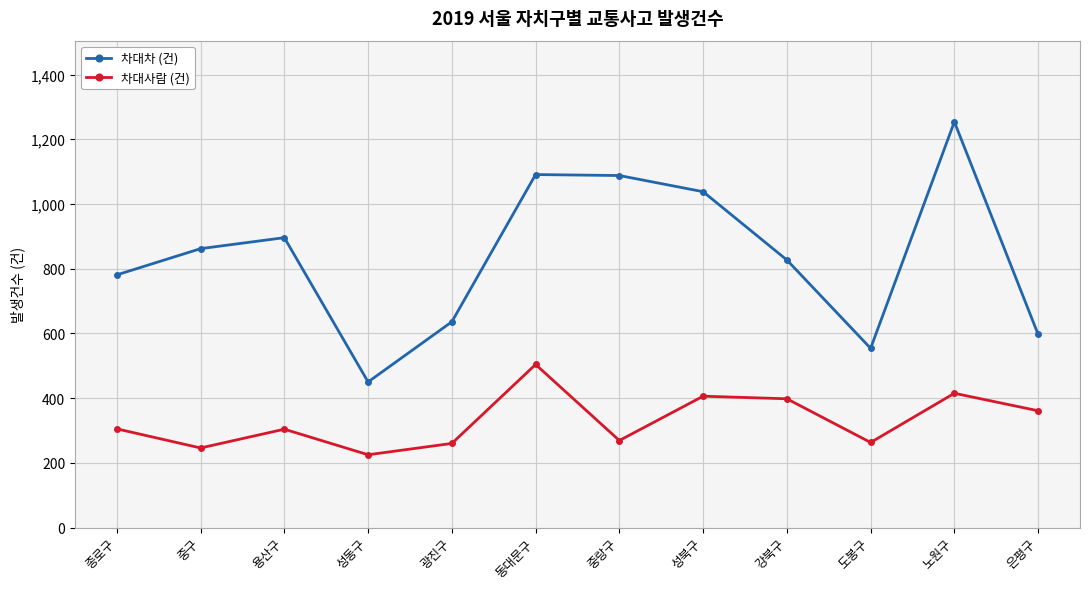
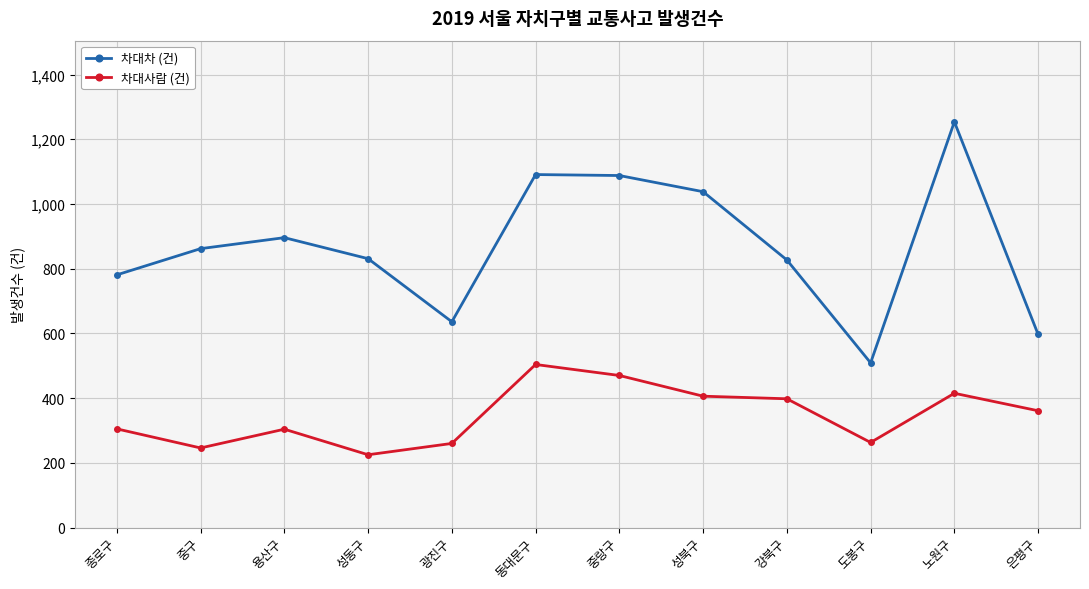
  {
    "차대차 (건)": {
      "종로구": "780",
      "중구": "860",
      "용산구": "900",
-     "성동구": "450",
+     "성동구": "830",
      "광진구": "640",
      "동대문구": "1,090",
      "중랑구": "1,090",
      "성북구": "1,040",
      "강북구": "830",
-     "도봉구": "550",
+     "도봉구": "510",
      "노원구": "1,250",
      "은평구": "600"
    },
    "차대사람 (건)": {
      "종로구": "310",
      "중구": "250",
      "용산구": "300",
      "성동구": "230",
      "광진구": "260",
      "동대문구": "500",
-     "중랑구": "270",
+     "중랑구": "470",
      "성북구": "410",
      "강북구": "400",
      "도봉구": "260",
      "노원구": "420",
      "은평구": "360"
    }
  }
